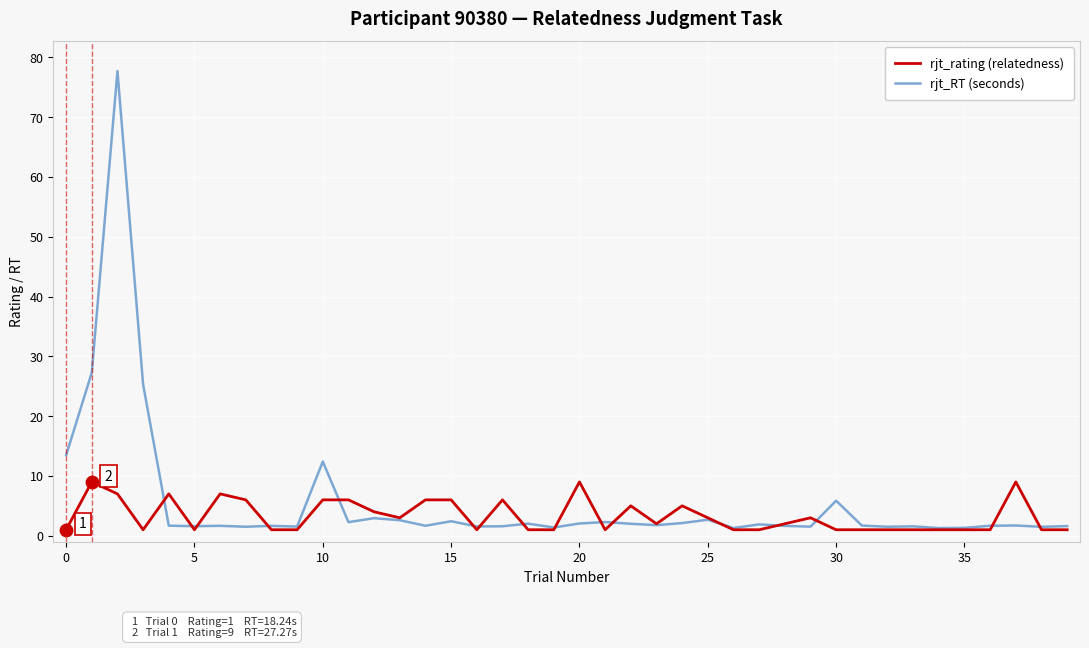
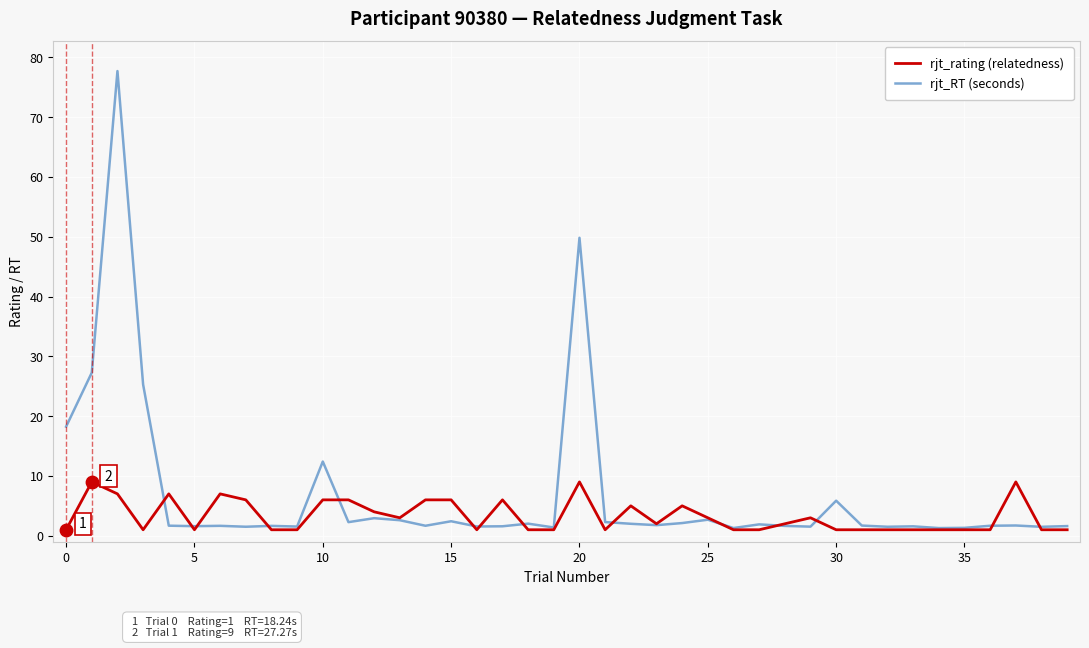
  {
    "rjt_RT (seconds)": {
-     "0": 13,
+     "0": 18,
      "5": 2,
      "10": 12,
      "15": 2,
-     "20": 2,
+     "20": 50,
      "30": 6
    }
  }
